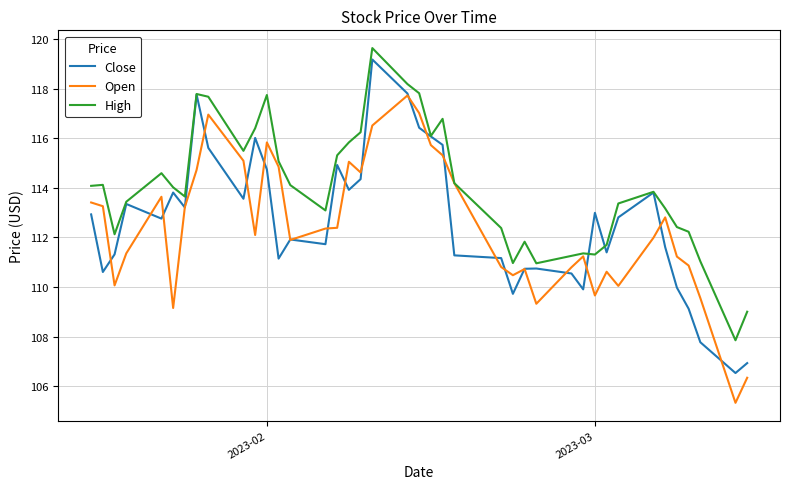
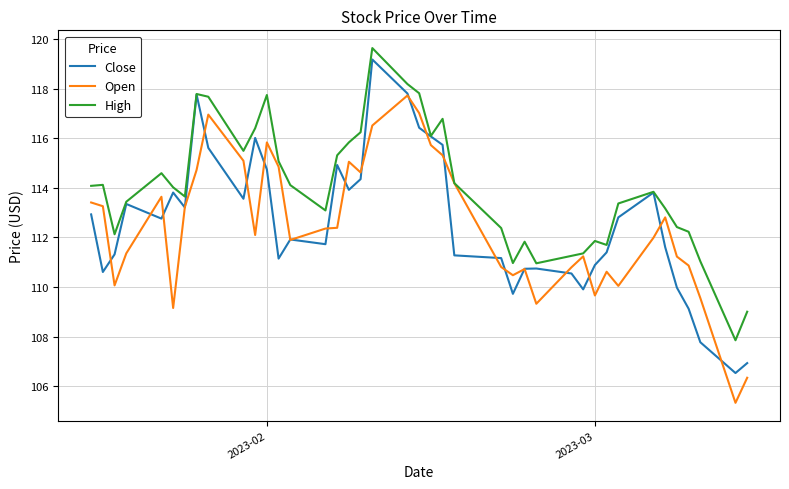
  {
    "Close": {
      "2023-02": 114.7,
-     "2023-03": 113.0
+     "2023-03": 110.9
    },
    "Open": {
      "2023-02": 115.8,
      "2023-03": 109.7
    },
    "High": {
      "2023-02": 117.7,
-     "2023-03": 111.3
+     "2023-03": 111.9
    }
  }
